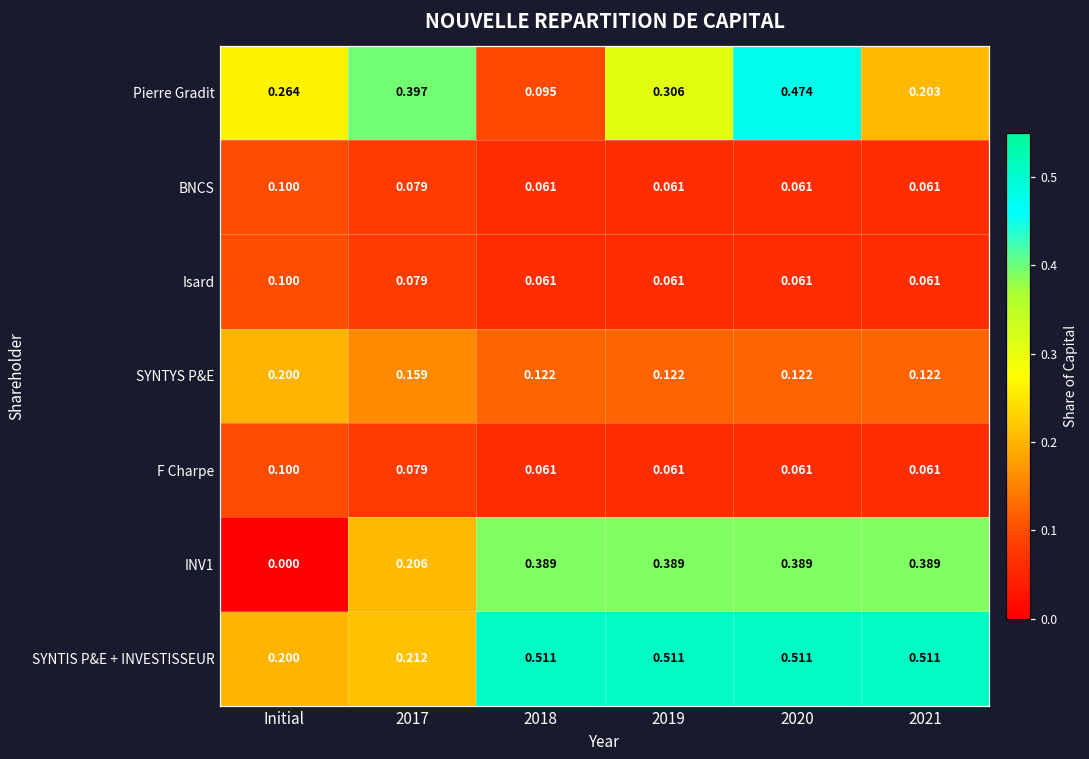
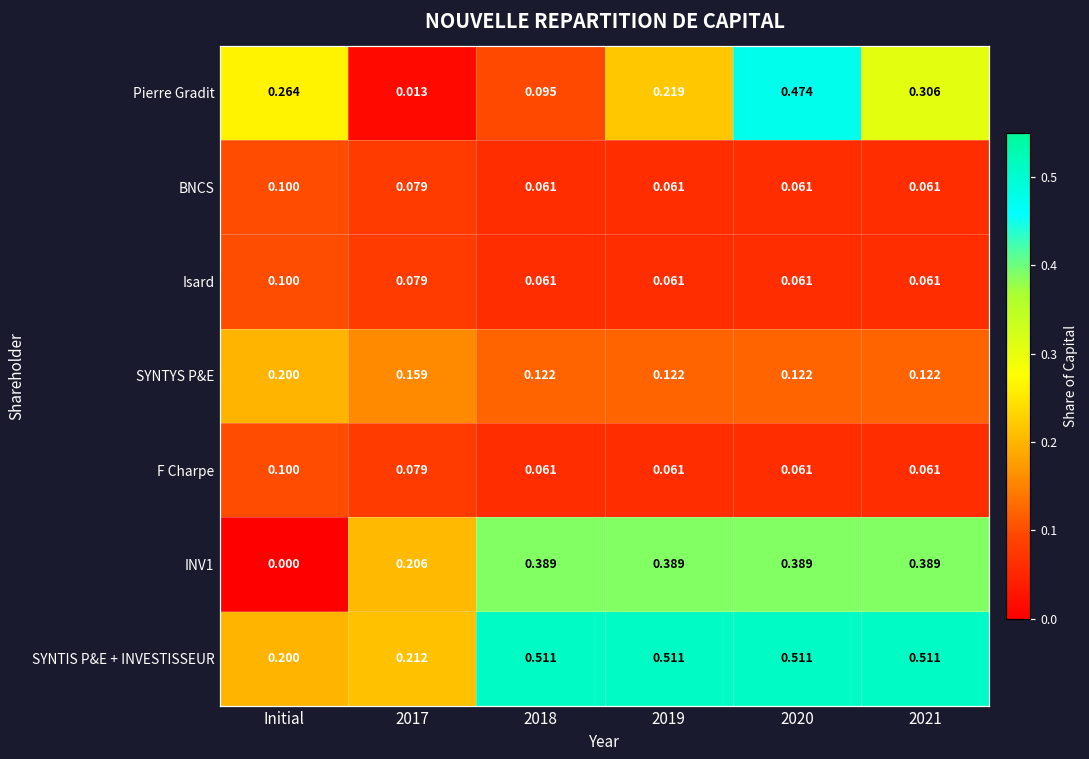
  {
    "Pierre Gradit": {
      "Initial": 0.264,
-     "2017": 0.397,
+     "2017": 0.013,
      "2018": 0.095,
-     "2019": 0.306,
+     "2019": 0.219,
      "2020": 0.474,
-     "2021": 0.203
+     "2021": 0.306
    },
    "BNCS": {
      "Initial": 0.100,
      "2017": 0.079,
      "2018": 0.061,
      "2019": 0.061,
      "2020": 0.061,
      "2021": 0.061
    },
    "Isard": {
      "Initial": 0.100,
      "2017": 0.079,
      "2018": 0.061,
      "2019": 0.061,
      "2020": 0.061,
      "2021": 0.061
    },
    "SYNTYS P&E": {
      "Initial": 0.200,
      "2017": 0.159,
      "2018": 0.122,
      "2019": 0.122,
      "2020": 0.122,
      "2021": 0.122
    },
    "F Charpe": {
      "Initial": 0.100,
      "2017": 0.079,
      "2018": 0.061,
      "2019": 0.061,
      "2020": 0.061,
      "2021": 0.061
    },
    "INV1": {
      "Initial": 0.000,
      "2017": 0.206,
      "2018": 0.389,
      "2019": 0.389,
      "2020": 0.389,
      "2021": 0.389
    },
    "SYNTIS P&E + INVESTISSEUR": {
      "Initial": 0.200,
      "2017": 0.212,
      "2018": 0.511,
      "2019": 0.511,
      "2020": 0.511,
      "2021": 0.511
    }
  }
